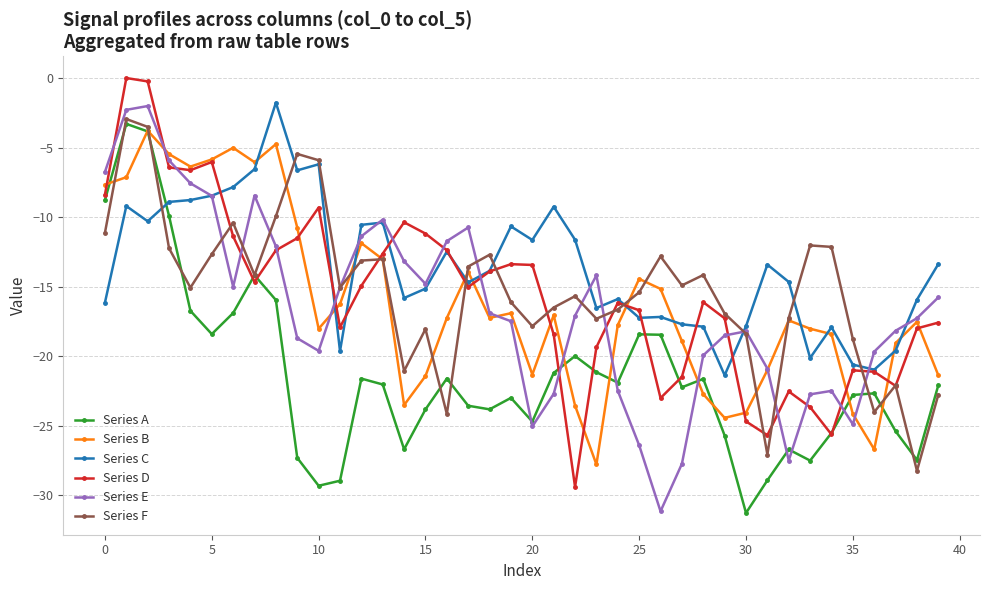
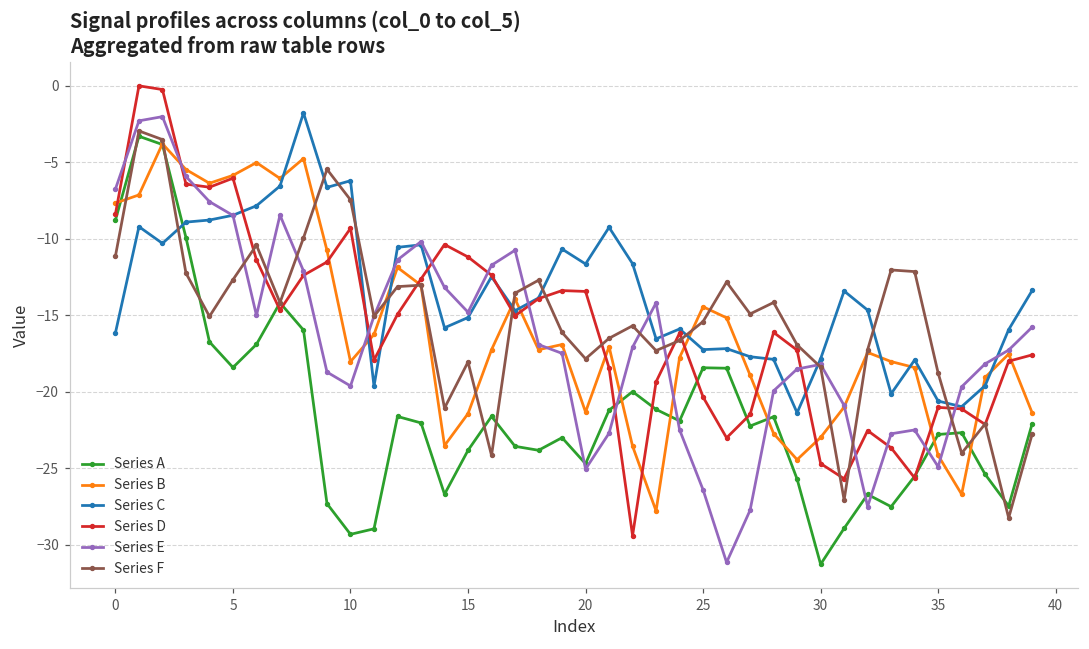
  {
    "Series A": {
      "0": -8.8,
      "5": -18.4,
      "10": -29.3,
      "15": -23.8,
      "20": -24.7,
      "25": -18.4,
      "30": -31.3,
      "35": -22.8
    },
    "Series B": {
      "0": -7.7,
      "5": -5.9,
      "10": -18.0,
      "15": -21.4,
      "20": -21.3,
      "25": -14.4,
-     "30": -24.1,
+     "30": -23.0,
      "35": -24.2
    },
    "Series C": {
      "0": -16.1,
      "10": -6.2,
      "15": -15.1,
      "20": -11.6,
      "25": -17.2,
      "30": -17.8,
      "35": -20.6
    },
    "Series D": {
      "0": -8.4,
      "5": -6.0,
      "10": -9.3,
      "15": -11.2,
      "20": -13.4,
-     "25": -16.7,
+     "25": -20.3,
      "30": -24.7,
      "35": -21.0
    },
    "Series E": {
      "0": -6.7,
      "10": -19.6,
      "15": -14.8,
      "20": -25.1,
      "25": -26.4,
      "35": -24.9
    },
    "Series F": {
      "0": -11.1,
      "5": -12.7,
-     "10": -5.9,
+     "10": -7.5,
      "15": -18.1,
      "20": -17.8,
      "25": -15.4,
      "35": -18.8
    }
  }
